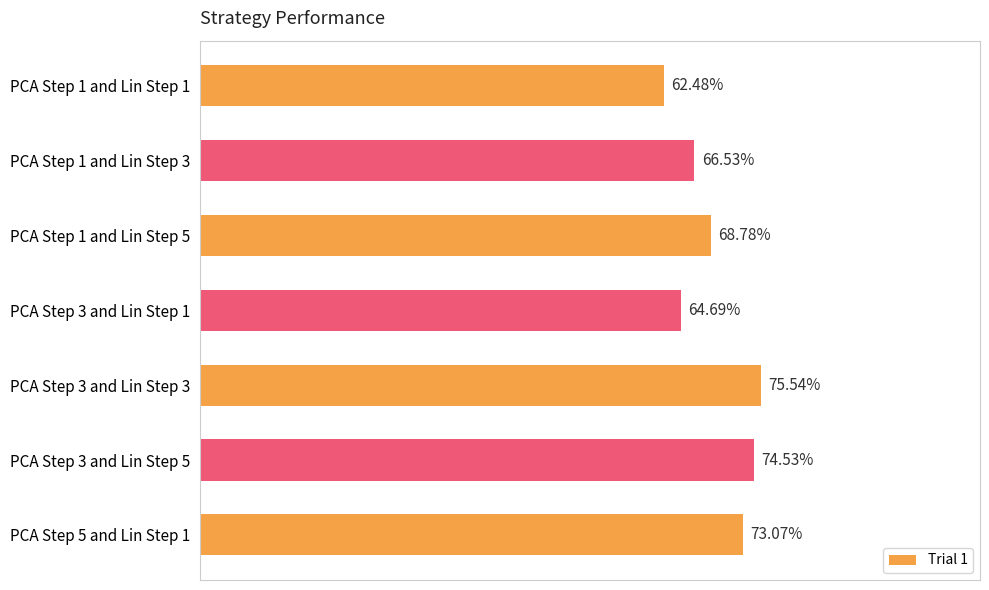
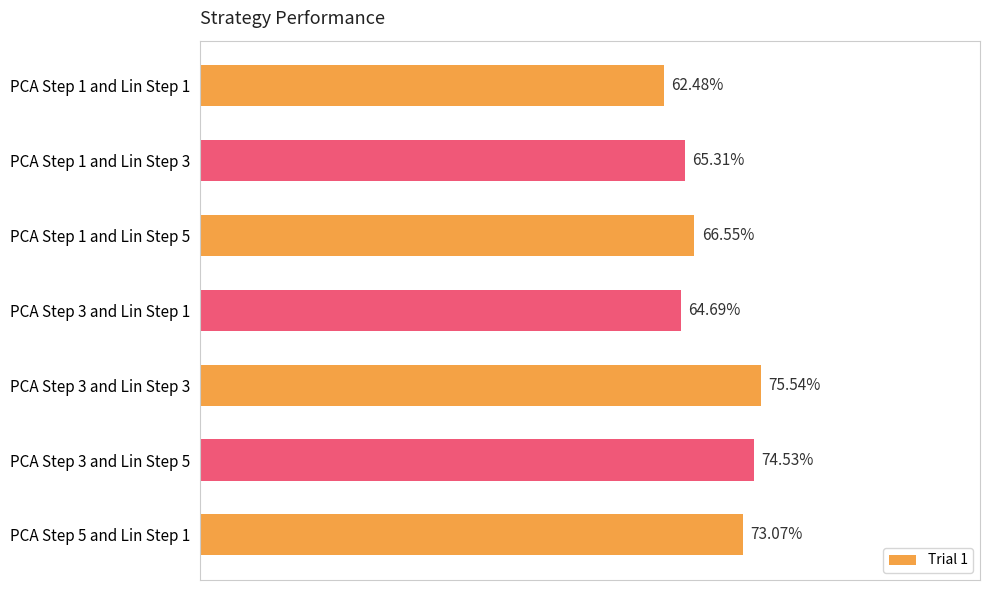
  {
    "PCA Step 1 and Lin Step 1": "62.48%",
-   "PCA Step 1 and Lin Step 3": "66.53%",
-   "PCA Step 1 and Lin Step 5": "68.78%",
+   "PCA Step 1 and Lin Step 3": "65.31%",
+   "PCA Step 1 and Lin Step 5": "66.55%",
    "PCA Step 3 and Lin Step 1": "64.69%",
    "PCA Step 3 and Lin Step 3": "75.54%",
    "PCA Step 3 and Lin Step 5": "74.53%",
    "PCA Step 5 and Lin Step 1": "73.07%"
  }
